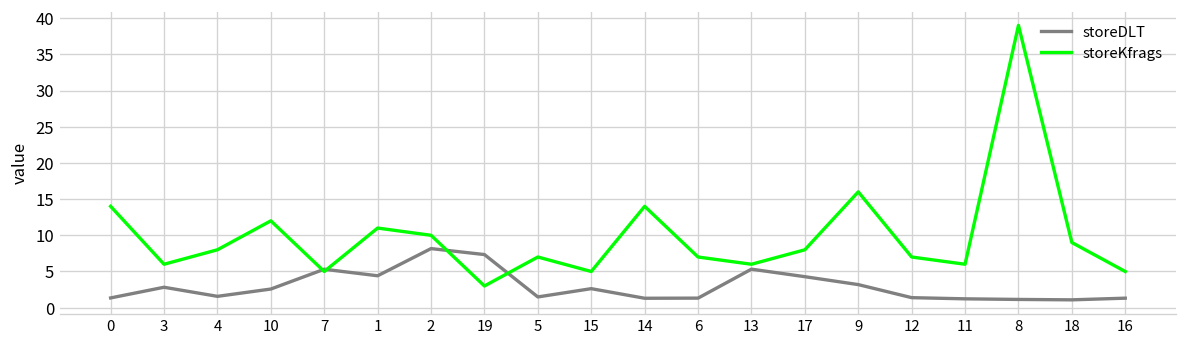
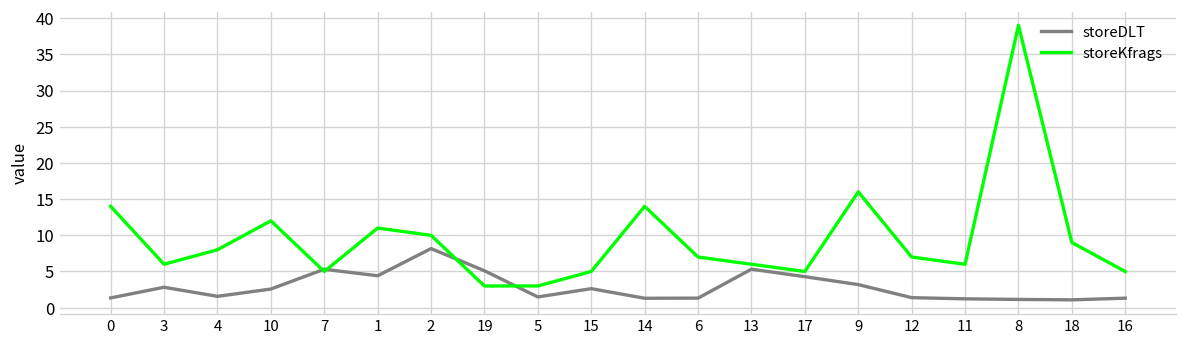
  {
    "storeDLT": {
      "0": 1,
      "3": 3,
      "4": 2,
      "10": 3,
      "1": 4,
      "2": 8,
-     "19": 7,
+     "19": 5,
      "5": 1,
      "15": 3,
      "14": 1,
      "6": 1,
      "13": 5,
      "17": 4,
      "9": 3,
      "12": 1,
      "11": 1,
      "8": 1,
      "18": 1,
      "16": 1
    },
    "storeKfrags": {
      "0": 14,
      "3": 6,
      "4": 8,
      "10": 12,
      "1": 11,
      "2": 10,
      "19": 3,
-     "5": 7,
+     "5": 3,
      "15": 5,
      "14": 14,
      "6": 7,
      "13": 6,
-     "17": 8,
+     "17": 5,
      "9": 16,
      "12": 7,
      "11": 6,
      "8": 39,
      "18": 9,
      "16": 5
    }
  }
